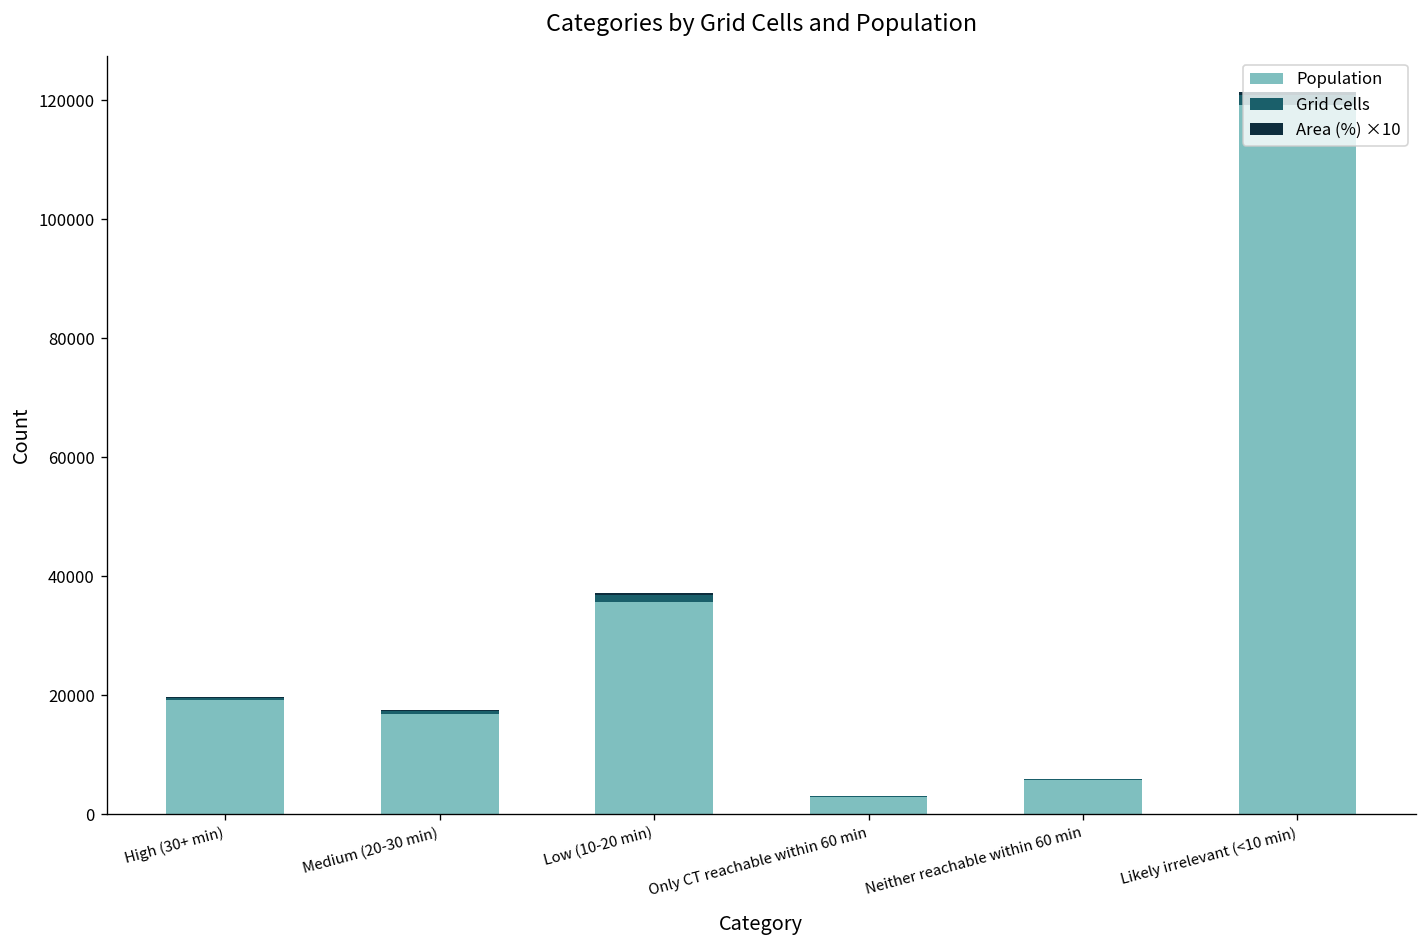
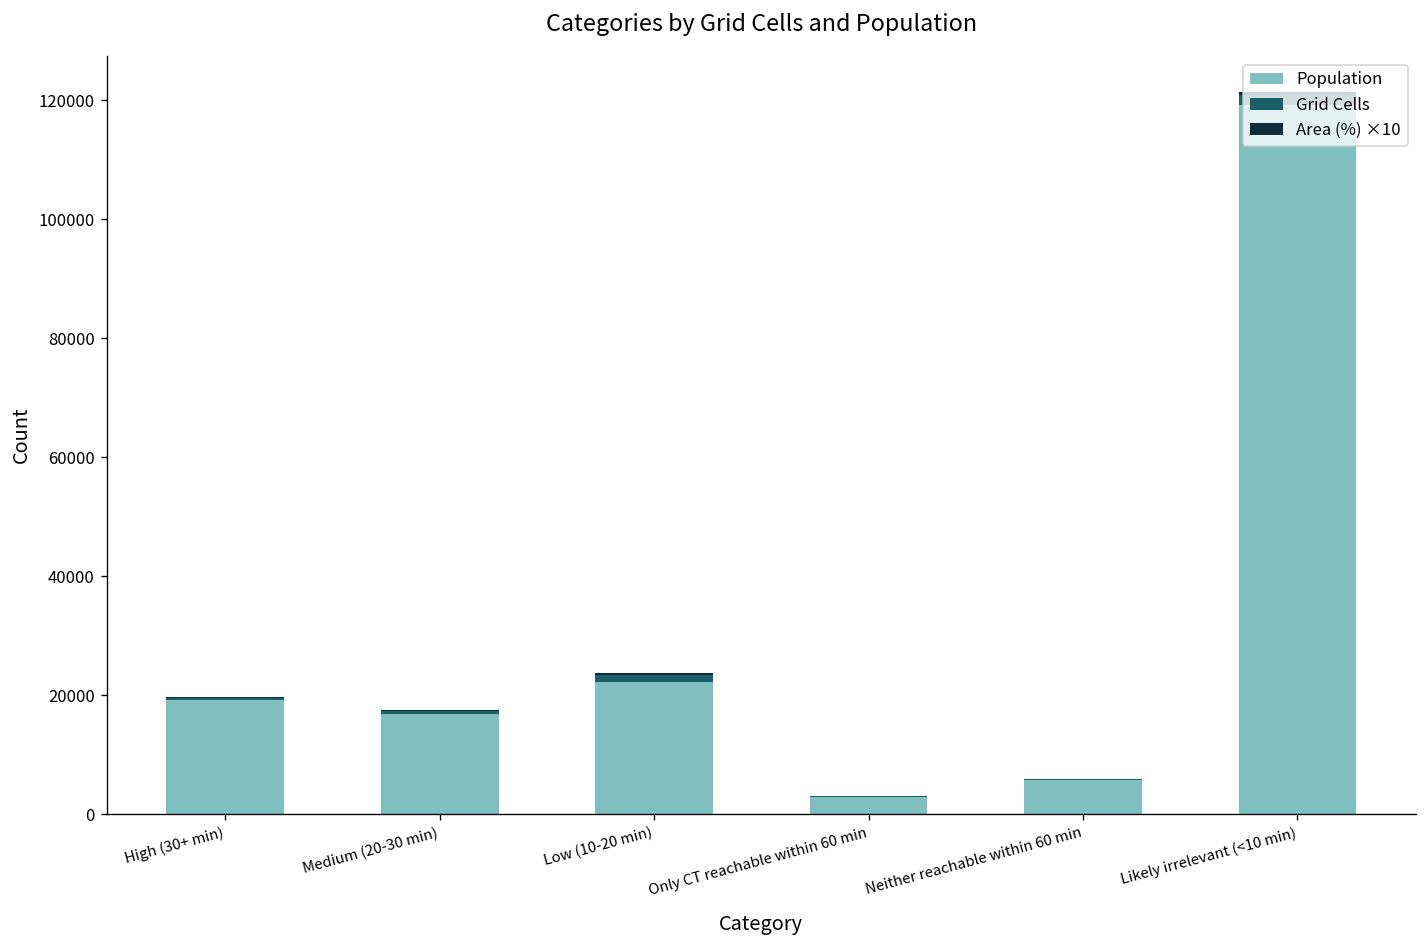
  {
    "Population": {
      "High (30+ min)": 19000,
      "Medium (20-30 min)": 17000,
-     "Low (10-20 min)": 36000,
+     "Low (10-20 min)": 22000,
      "Only CT reachable within 60 min": 3000,
      "Neither reachable within 60 min": 6000
    },
    "Grid Cells": {
      "Low (10-20 min)": 1000
    }
  }
